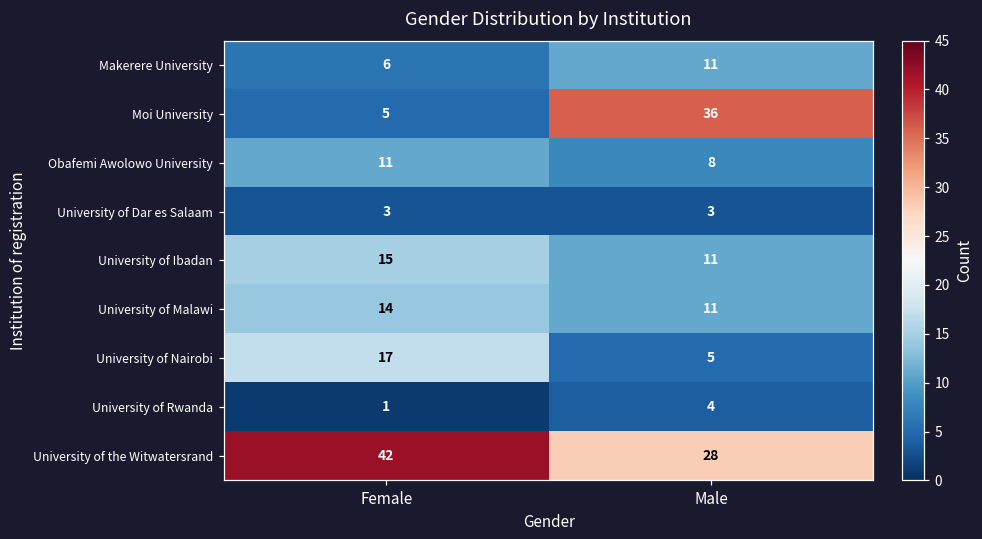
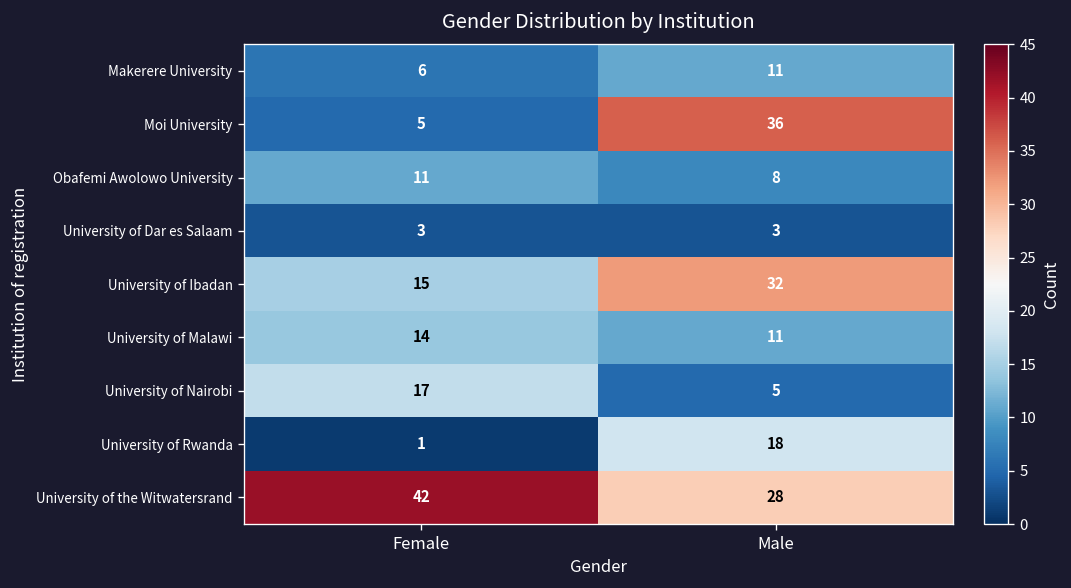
  {
    "Makerere University": {
      "Female": 6,
      "Male": 11
    },
    "Moi University": {
      "Female": 5,
      "Male": 36
    },
    "Obafemi Awolowo University": {
      "Female": 11,
      "Male": 8
    },
    "University of Dar es Salaam": {
      "Female": 3,
      "Male": 3
    },
    "University of Ibadan": {
      "Female": 15,
-     "Male": 11
+     "Male": 32
    },
    "University of Malawi": {
      "Female": 14,
      "Male": 11
    },
    "University of Nairobi": {
      "Female": 17,
      "Male": 5
    },
    "University of Rwanda": {
      "Female": 1,
-     "Male": 4
+     "Male": 18
    },
    "University of the Witwatersrand": {
      "Female": 42,
      "Male": 28
    }
  }
